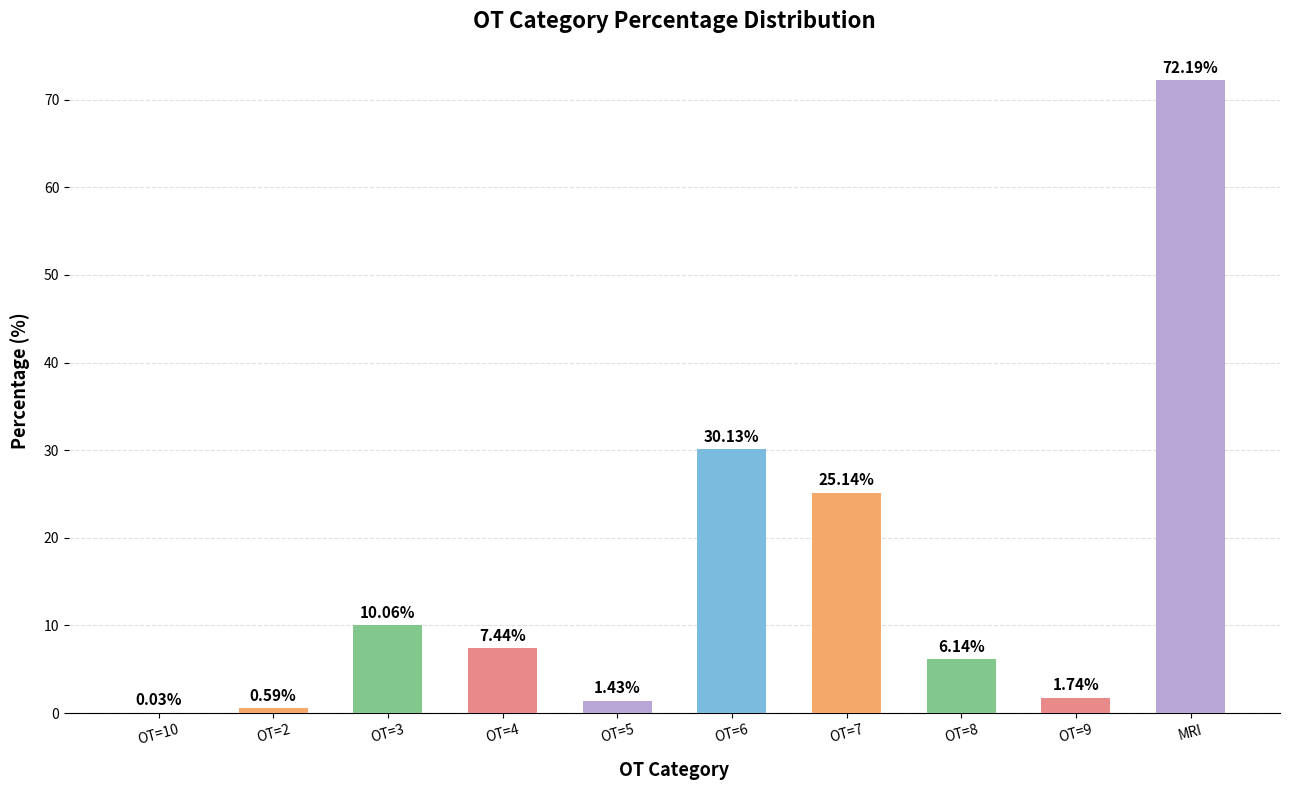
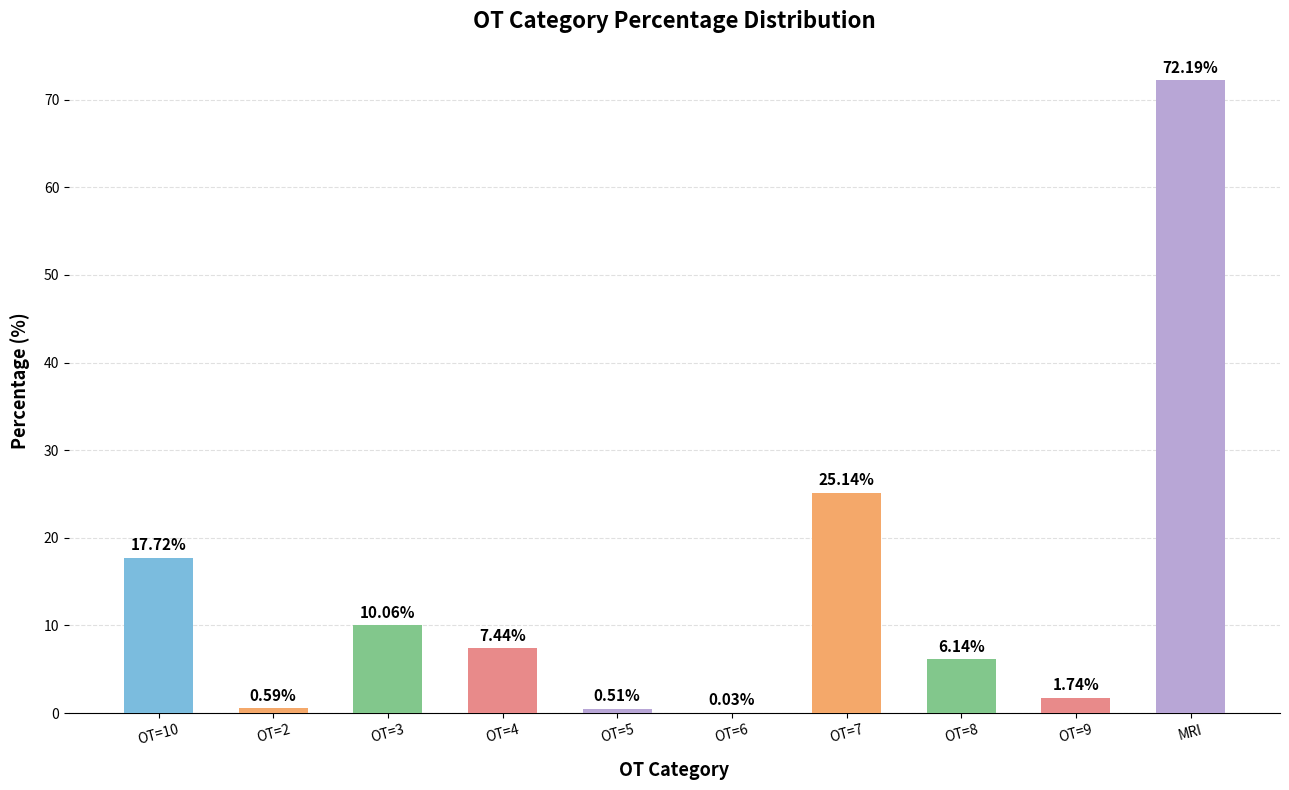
  {
-   "OT=10": "0.03%",
+   "OT=10": "17.72%",
    "OT=2": "0.59%",
    "OT=3": "10.06%",
    "OT=4": "7.44%",
-   "OT=5": "1.43%",
-   "OT=6": "30.13%",
+   "OT=5": "0.51%",
+   "OT=6": "0.03%",
    "OT=7": "25.14%",
    "OT=8": "6.14%",
    "OT=9": "1.74%",
    "MRI": "72.19%"
  }
